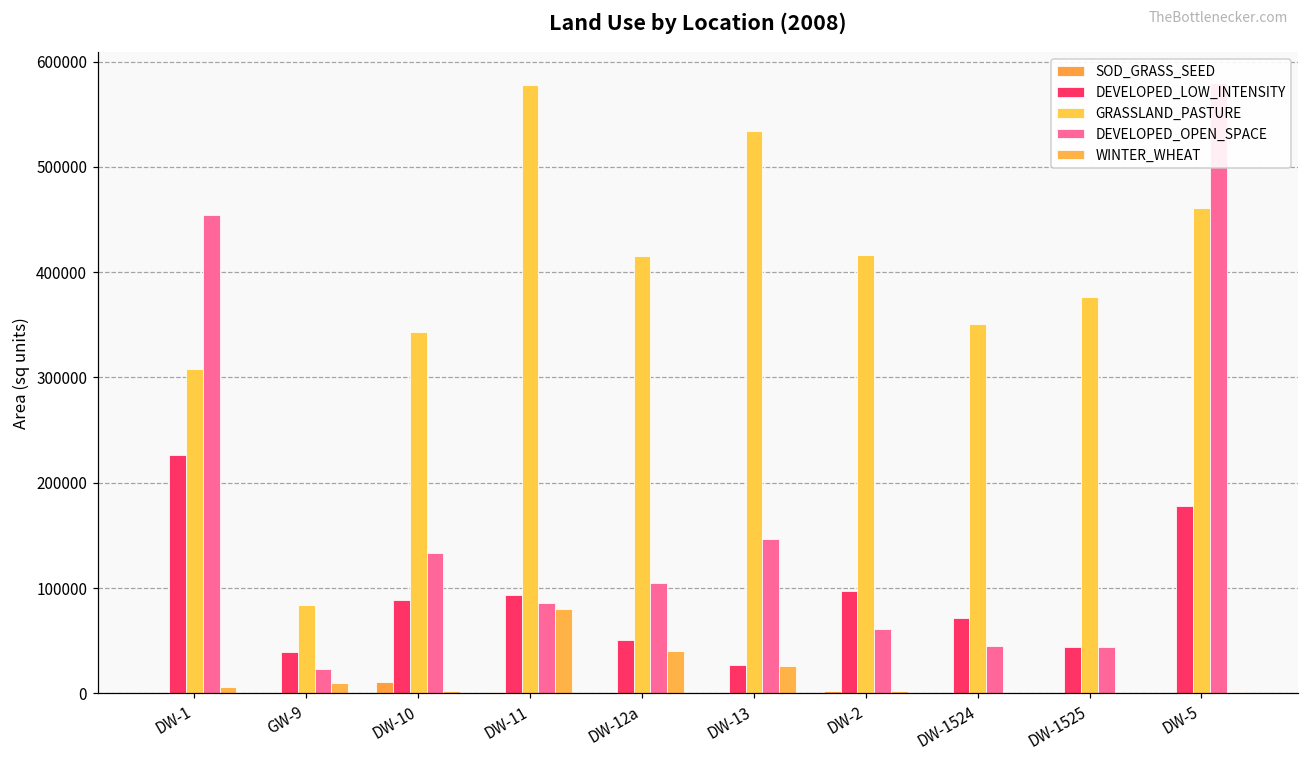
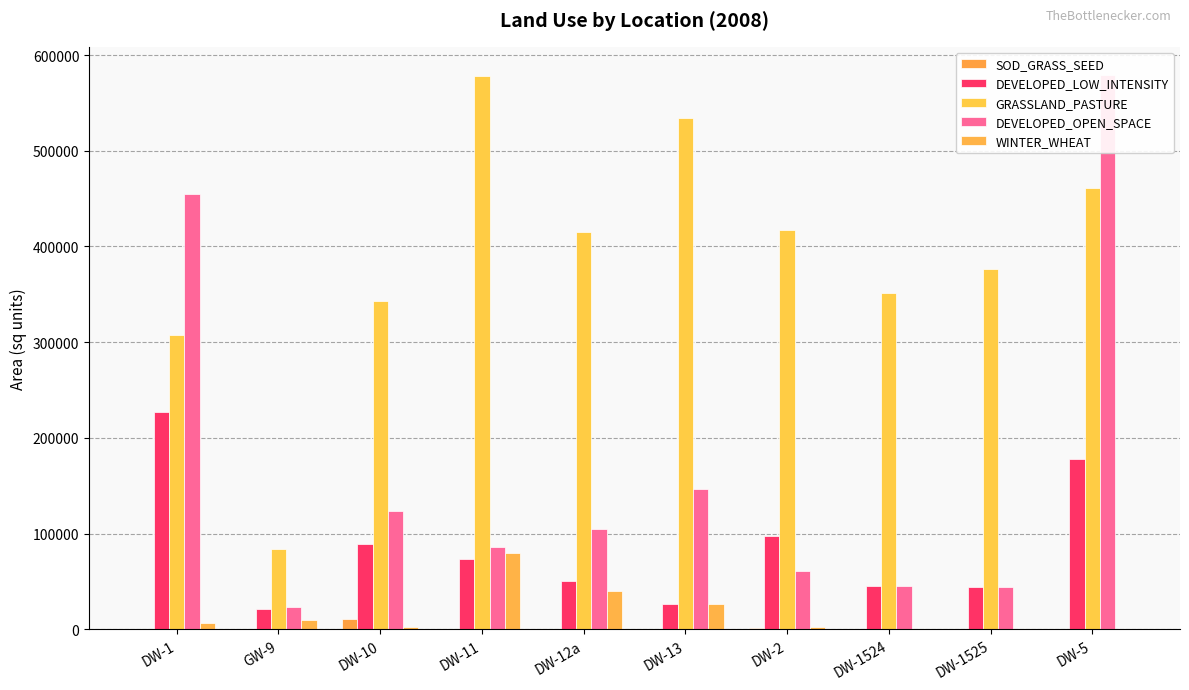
  {
    "DEVELOPED_LOW_INTENSITY": {
      "DW-1": 230000,
-     "GW-9": 40000,
+     "GW-9": 20000,
      "DW-10": 90000,
-     "DW-11": 90000,
+     "DW-11": 70000,
      "DW-12a": 50000,
      "DW-13": 30000,
      "DW-2": 100000,
-     "DW-1524": 70000,
+     "DW-1524": 50000,
      "DW-1525": 40000,
      "DW-5": 180000
    },
    "DEVELOPED_OPEN_SPACE": {
      "DW-1": 450000,
      "GW-9": 20000,
-     "DW-10": 130000,
+     "DW-10": 120000,
      "DW-11": 90000,
      "DW-12a": 100000,
      "DW-13": 150000,
      "DW-2": 60000,
      "DW-1524": 50000,
      "DW-1525": 40000
    }
  }
